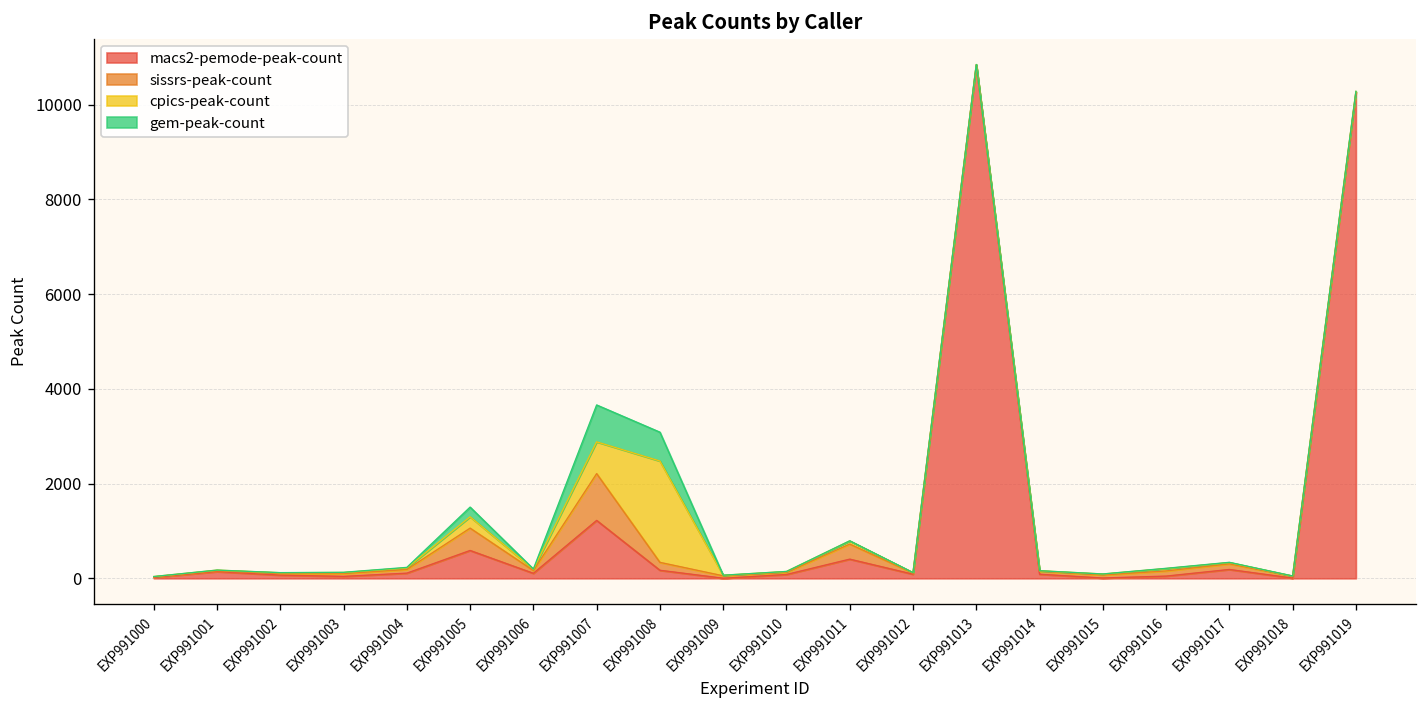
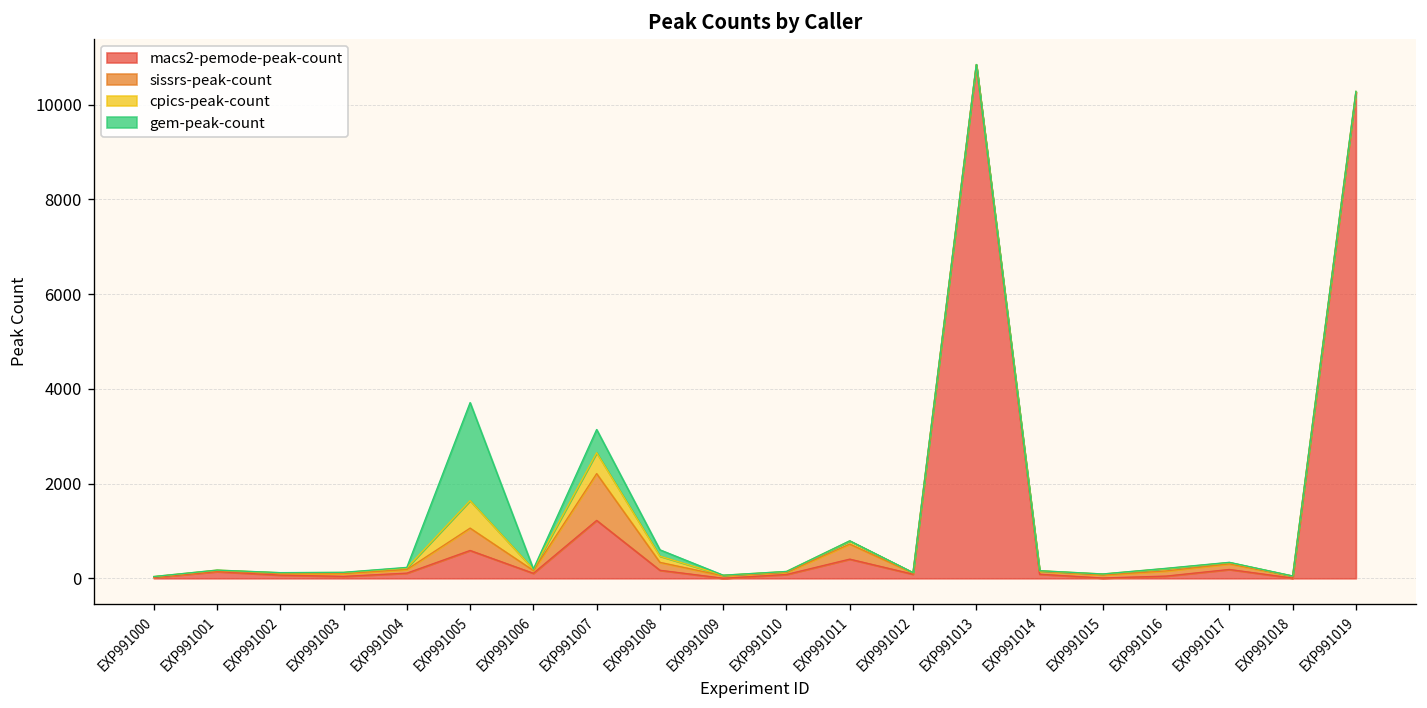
  {
    "cpics-peak-count": {
-     "EXP991005": 200,
-     "EXP991007": 700,
-     "EXP991008": 2100
+     "EXP991005": 600,
+     "EXP991007": 400,
+     "EXP991008": 100
    },
    "gem-peak-count": {
-     "EXP991005": 200,
-     "EXP991007": 800,
-     "EXP991008": 600
+     "EXP991005": 2100,
+     "EXP991007": 500,
+     "EXP991008": 100
    }
  }
